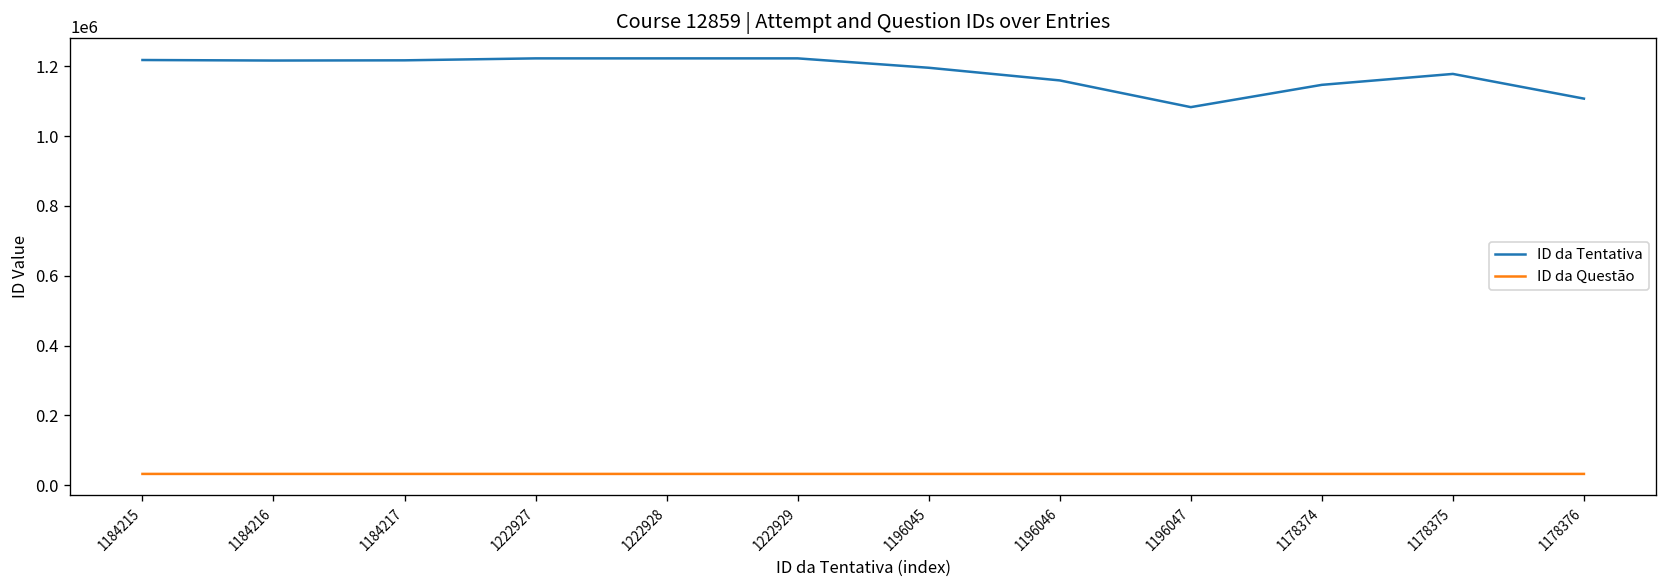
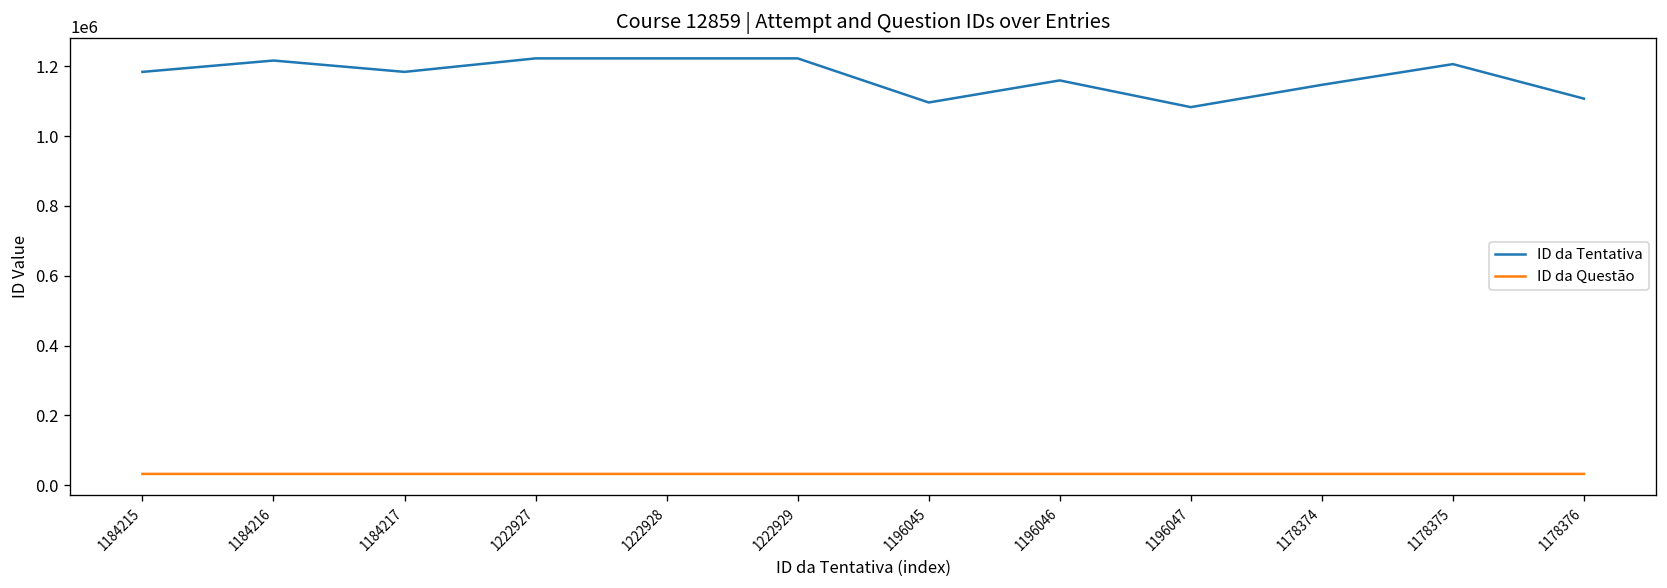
  {
    "ID da Tentativa": {
-     "1184215": 1220000,
+     "1184215": 1180000,
      "1184216": 1220000,
-     "1184217": 1220000,
+     "1184217": 1180000,
      "1222927": 1220000,
      "1222928": 1220000,
      "1222929": 1220000,
-     "1196045": 1200000,
+     "1196045": 1100000,
      "1196046": 1160000,
      "1196047": 1080000,
      "1178374": 1150000,
-     "1178375": 1180000,
+     "1178375": 1210000,
      "1178376": 1110000
    },
    "ID da Questão": {
      "1184215": 30000,
      "1184216": 30000,
      "1184217": 30000,
      "1222927": 30000,
      "1222928": 30000,
      "1222929": 30000,
      "1196045": 30000,
      "1196046": 30000,
      "1196047": 30000,
      "1178374": 30000,
      "1178375": 30000,
      "1178376": 30000
    }
  }
